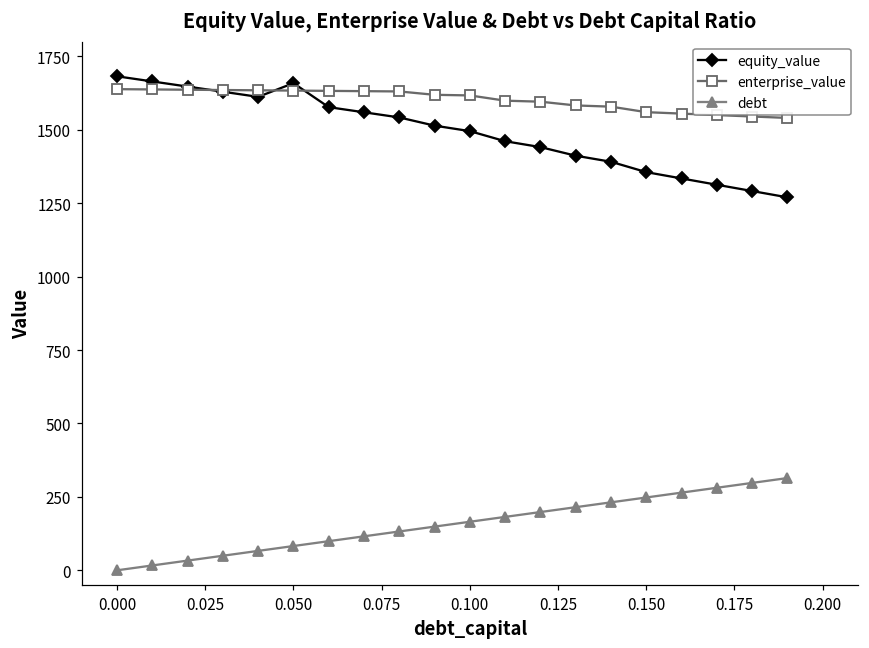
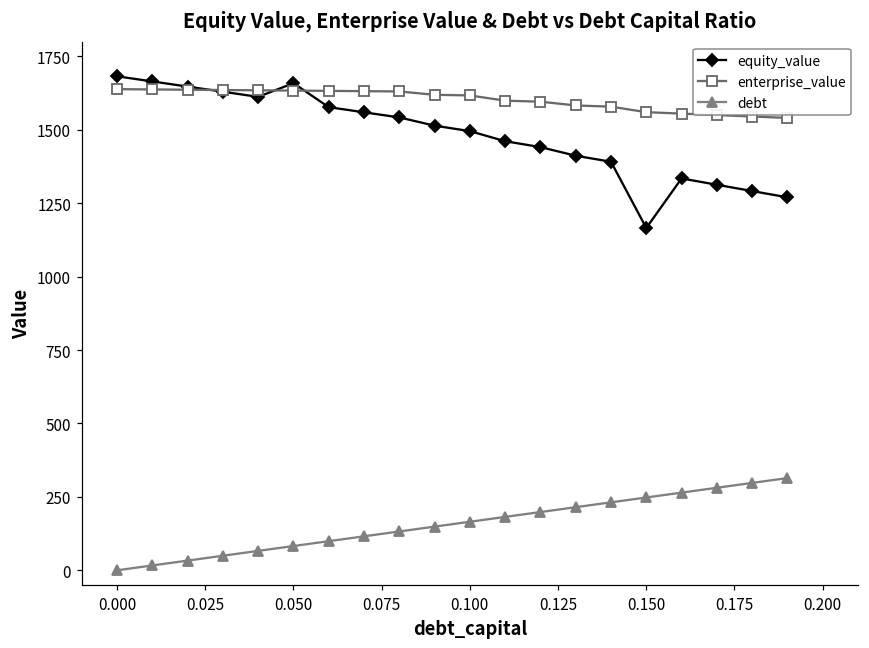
  {
    "equity_value": {
      "0.000": 1680,
      "0.050": 1660,
      "0.100": 1500,
-     "0.150": 1360
+     "0.150": 1170
    }
  }
